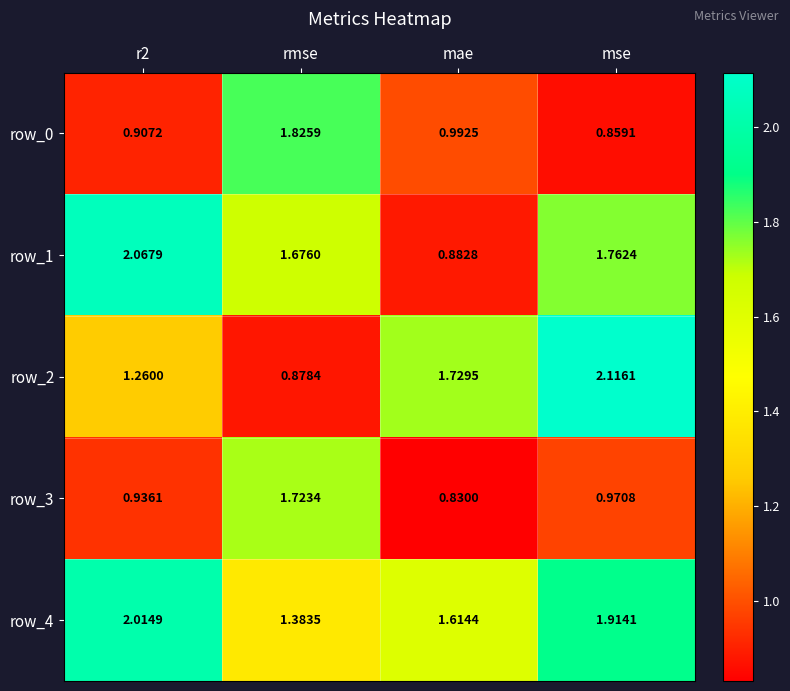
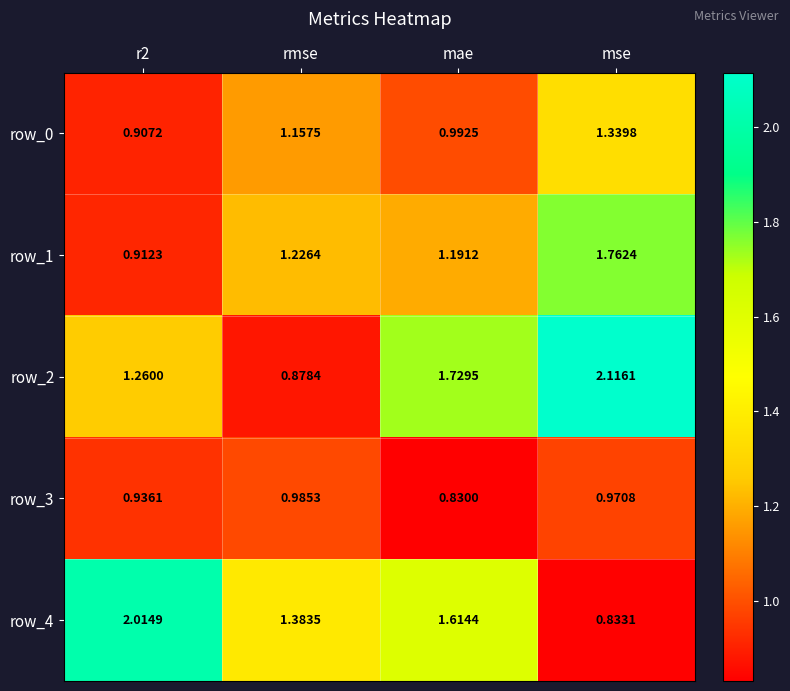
  {
    "row_0": {
      "r2": 0.9072,
-     "rmse": 1.8259,
+     "rmse": 1.1575,
      "mae": 0.9925,
-     "mse": 0.8591
+     "mse": 1.3398
    },
    "row_1": {
-     "r2": 2.0679,
-     "rmse": 1.6760,
-     "mae": 0.8828,
+     "r2": 0.9123,
+     "rmse": 1.2264,
+     "mae": 1.1912,
      "mse": 1.7624
    },
    "row_2": {
      "r2": 1.2600,
      "rmse": 0.8784,
      "mae": 1.7295,
      "mse": 2.1161
    },
    "row_3": {
      "r2": 0.9361,
-     "rmse": 1.7234,
+     "rmse": 0.9853,
      "mae": 0.8300,
      "mse": 0.9708
    },
    "row_4": {
      "r2": 2.0149,
      "rmse": 1.3835,
      "mae": 1.6144,
-     "mse": 1.9141
+     "mse": 0.8331
    }
  }
